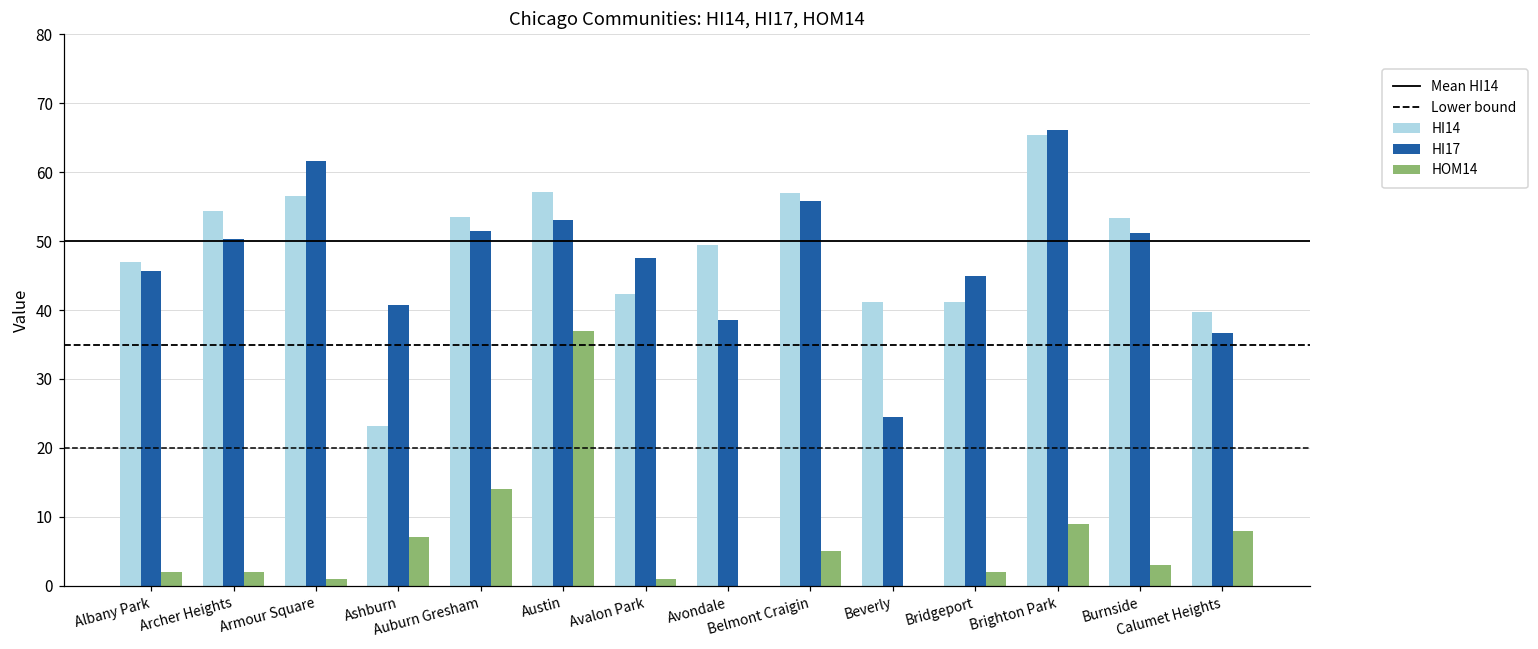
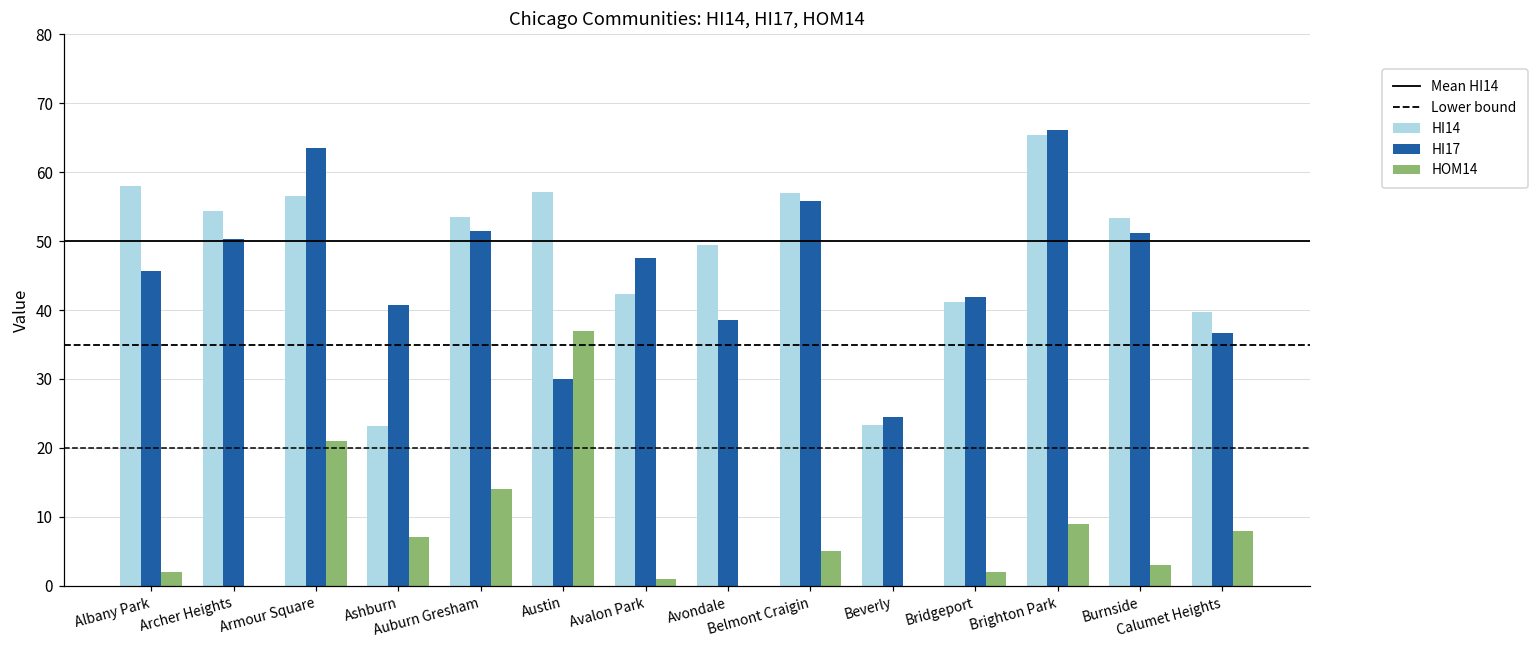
  {
    "HI14": {
-     "Albany Park": 47,
+     "Albany Park": 58,
      "Archer Heights": 54,
      "Armour Square": 57,
      "Ashburn": 23,
      "Auburn Gresham": 54,
      "Austin": 57,
      "Avalon Park": 42,
      "Avondale": 49,
      "Belmont Craigin": 57,
-     "Beverly": 41,
+     "Beverly": 23,
      "Bridgeport": 41,
      "Brighton Park": 65,
      "Burnside": 53,
      "Calumet Heights": 40
    },
    "HI17": {
      "Albany Park": 46,
      "Archer Heights": 50,
-     "Armour Square": 62,
+     "Armour Square": 64,
      "Ashburn": 41,
      "Auburn Gresham": 52,
-     "Austin": 53,
+     "Austin": 30,
      "Avalon Park": 48,
      "Avondale": 39,
      "Belmont Craigin": 56,
      "Beverly": 25,
-     "Bridgeport": 45,
+     "Bridgeport": 42,
      "Brighton Park": 66,
      "Burnside": 51,
      "Calumet Heights": 37
    },
    "HOM14": {
      "Albany Park": 2,
-     "Archer Heights": 2,
-     "Armour Square": 1,
+     "Archer Heights": 0,
+     "Armour Square": 21,
      "Ashburn": 7,
      "Auburn Gresham": 14,
      "Austin": 37,
      "Avalon Park": 1,
      "Avondale": 0,
      "Belmont Craigin": 5,
      "Beverly": 0,
      "Bridgeport": 2,
      "Brighton Park": 9,
      "Burnside": 3,
      "Calumet Heights": 8
    }
  }
